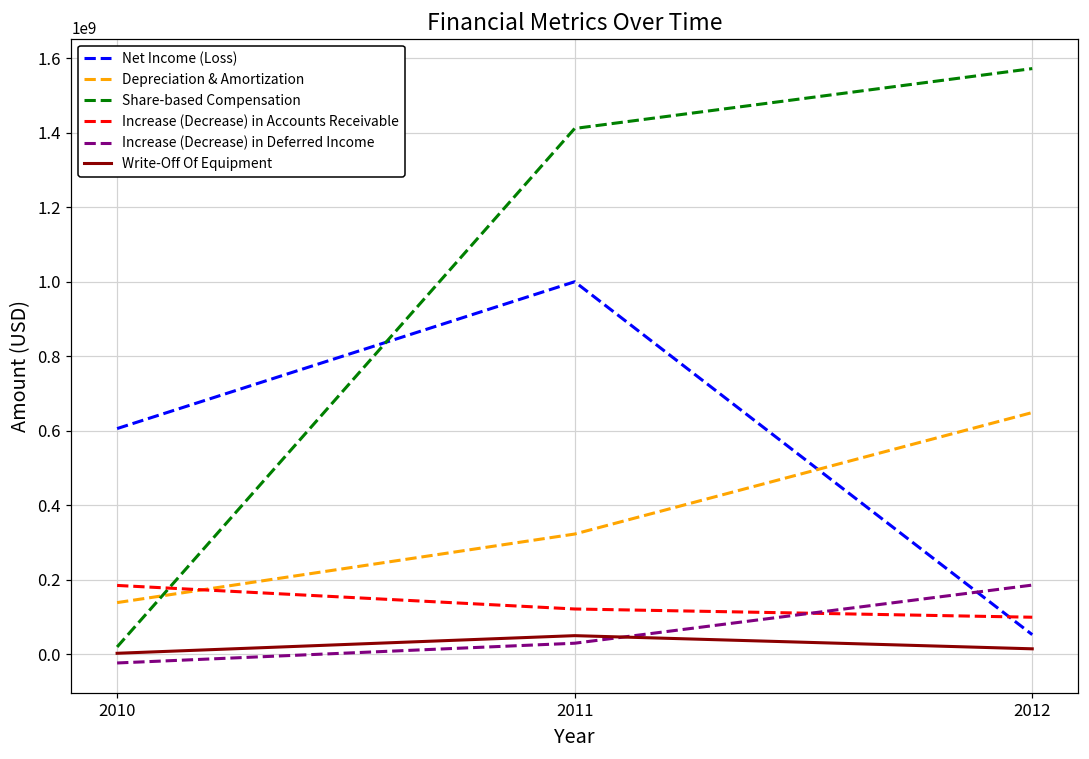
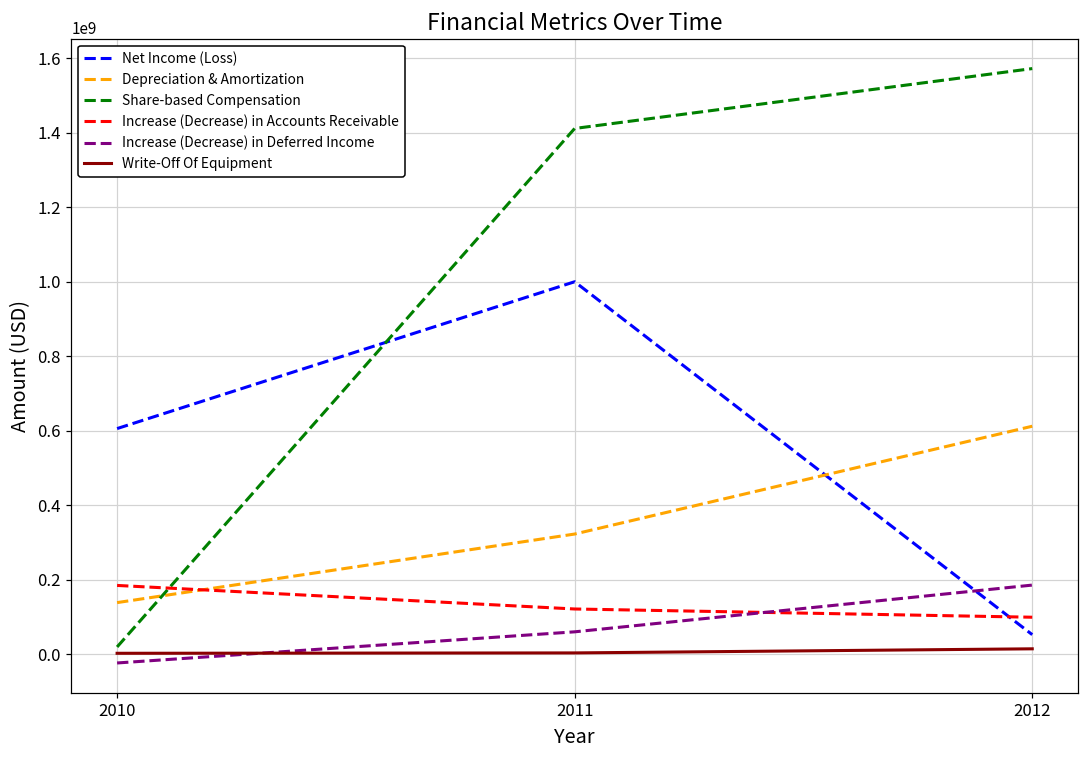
  {
    "Net Income (Loss)": {
      "2010": 610000000,
      "2011": 1000000000,
      "2012": 50000000
    },
    "Depreciation & Amortization": {
      "2010": 140000000,
      "2011": 320000000,
-     "2012": 650000000
+     "2012": 610000000
    },
    "Share-based Compensation": {
      "2010": 20000000,
      "2011": 1410000000,
      "2012": 1570000000
    },
    "Increase (Decrease) in Accounts Receivable": {
      "2010": 190000000,
      "2011": 120000000,
      "2012": 100000000
    },
    "Increase (Decrease) in Deferred Income": {
      "2010": -20000000,
-     "2011": 30000000,
+     "2011": 60000000,
      "2012": 190000000
    },
    "Write-Off Of Equipment": {
      "2010": 0,
-     "2011": 50000000,
+     "2011": 0,
      "2012": 20000000
    }
  }
